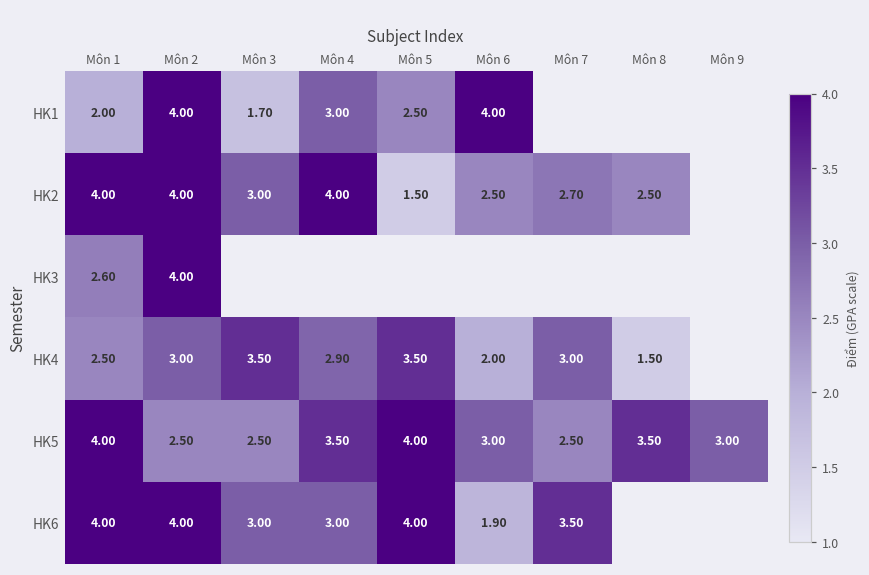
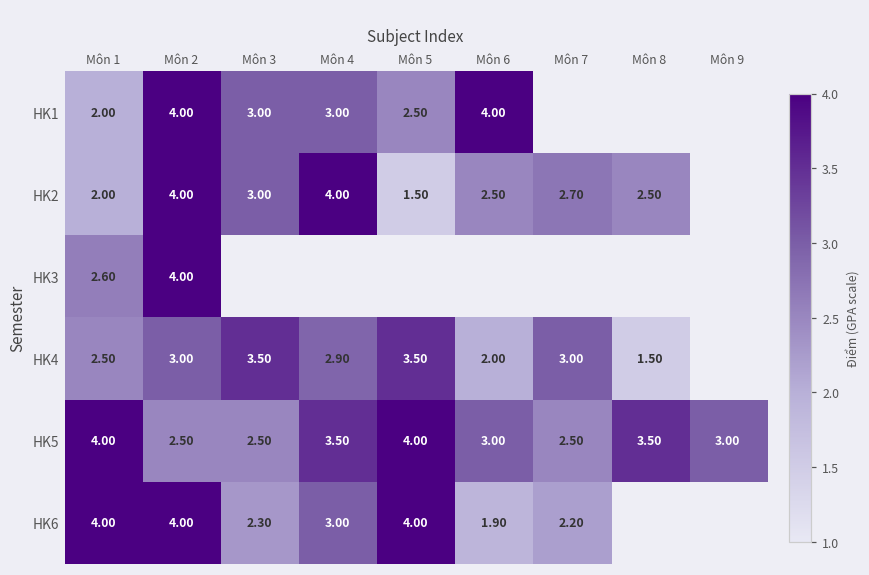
  {
    "HK1": {
      "Môn 1": 2.00,
      "Môn 2": 4.00,
-     "Môn 3": 1.70,
+     "Môn 3": 3.00,
      "Môn 4": 3.00,
      "Môn 5": 2.50,
      "Môn 6": 4.00
    },
    "HK2": {
-     "Môn 1": 4.00,
+     "Môn 1": 2.00,
      "Môn 2": 4.00,
      "Môn 3": 3.00,
      "Môn 4": 4.00,
      "Môn 5": 1.50,
      "Môn 6": 2.50,
      "Môn 7": 2.70,
      "Môn 8": 2.50
    },
    "HK3": {
      "Môn 1": 2.60,
      "Môn 2": 4.00
    },
    "HK4": {
      "Môn 1": 2.50,
      "Môn 2": 3.00,
      "Môn 3": 3.50,
      "Môn 4": 2.90,
      "Môn 5": 3.50,
      "Môn 6": 2.00,
      "Môn 7": 3.00,
      "Môn 8": 1.50
    },
    "HK5": {
      "Môn 1": 4.00,
      "Môn 2": 2.50,
      "Môn 3": 2.50,
      "Môn 4": 3.50,
      "Môn 5": 4.00,
      "Môn 6": 3.00,
      "Môn 7": 2.50,
      "Môn 8": 3.50,
      "Môn 9": 3.00
    },
    "HK6": {
      "Môn 1": 4.00,
      "Môn 2": 4.00,
-     "Môn 3": 3.00,
+     "Môn 3": 2.30,
      "Môn 4": 3.00,
      "Môn 5": 4.00,
      "Môn 6": 1.90,
-     "Môn 7": 3.50
+     "Môn 7": 2.20
    }
  }
